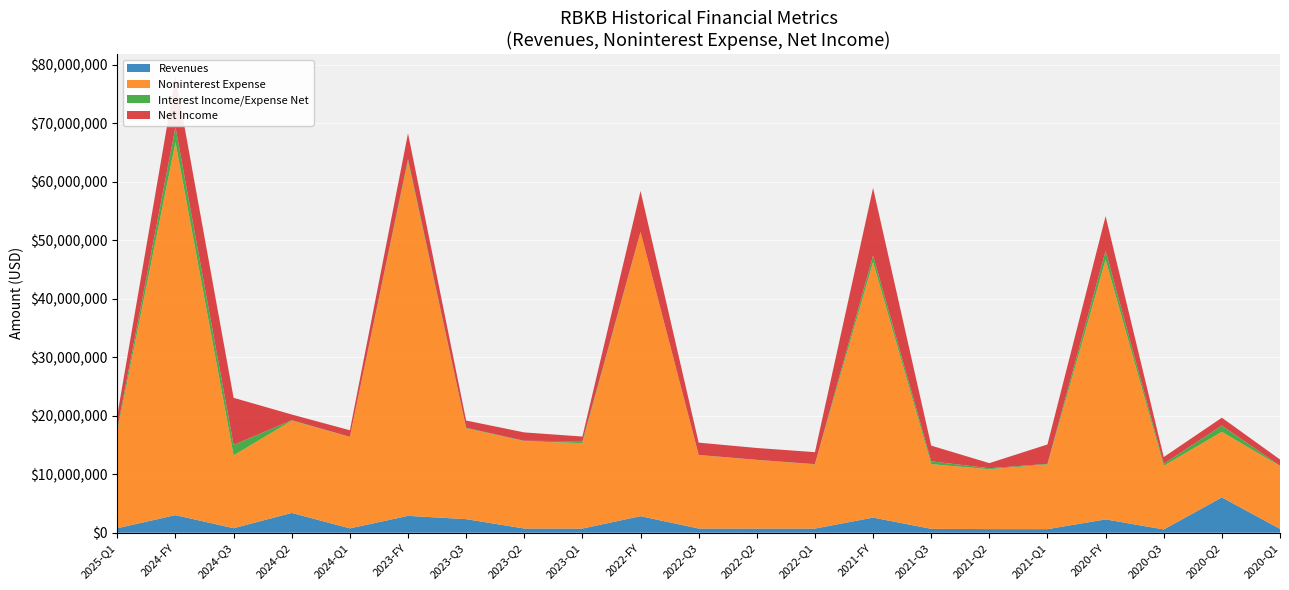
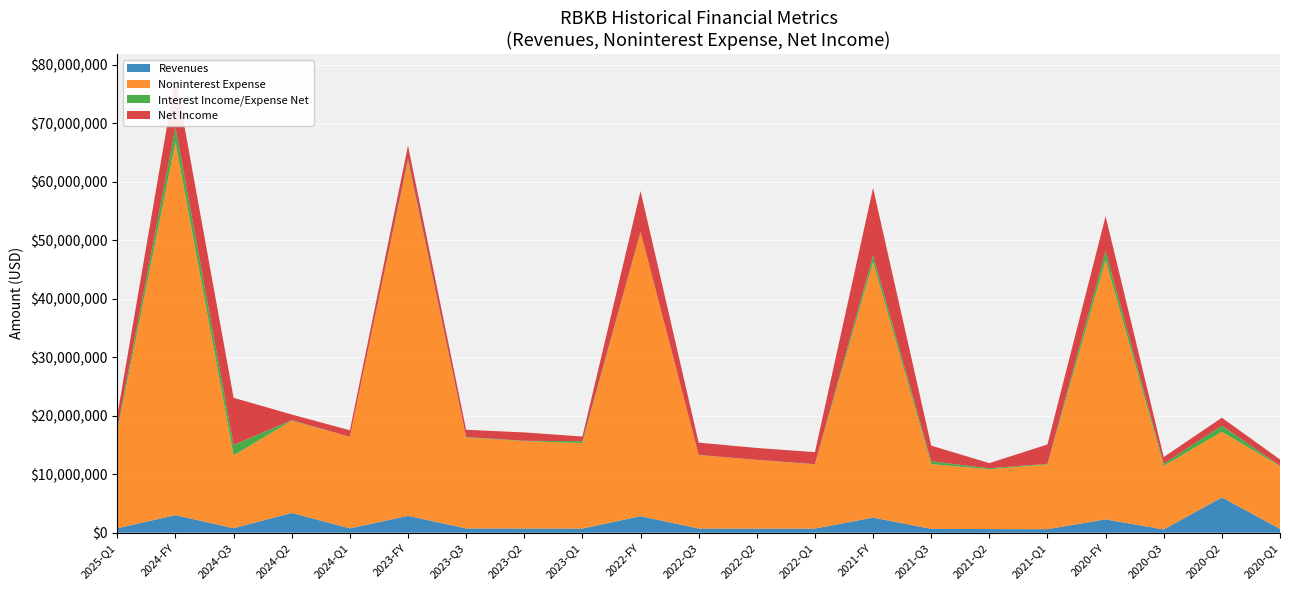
  {
    "Revenues": {
      "2025-Q1": "$1,000,000",
      "2024-FY": "$3,000,000",
      "2024-Q3": "$1,000,000",
      "2024-Q2": "$3,000,000",
      "2024-Q1": "$1,000,000",
      "2023-FY": "$3,000,000",
-     "2023-Q3": "$2,000,000",
+     "2023-Q3": "$1,000,000",
      "2023-Q2": "$1,000,000",
      "2023-Q1": "$1,000,000",
      "2022-FY": "$3,000,000",
      "2022-Q3": "$1,000,000",
      "2022-Q2": "$1,000,000",
      "2022-Q1": "$1,000,000",
      "2021-FY": "$3,000,000",
      "2021-Q3": "$1,000,000",
      "2021-Q2": "$1,000,000",
      "2021-Q1": "$1,000,000",
      "2020-FY": "$2,000,000",
      "2020-Q3": "$1,000,000",
      "2020-Q2": "$6,000,000",
      "2020-Q1": "$1,000,000"
    },
    "Noninterest Expense": {
      "2025-Q1": "$17,000,000",
      "2024-FY": "$64,000,000",
      "2024-Q3": "$12,000,000",
      "2021-FY": "$44,000,000",
      "2021-Q3": "$11,000,000",
      "2020-FY": "$44,000,000",
      "2020-Q2": "$11,000,000"
    },
    "Interest Income/Expense Net": {
      "2025-Q1": "$0",
      "2024-FY": "$3,000,000",
      "2024-Q3": "$2,000,000",
      "2021-FY": "$1,000,000",
      "2021-Q3": "$0",
      "2020-FY": "$2,000,000",
      "2020-Q2": "$1,000,000"
    },
    "Net Income": {
      "2025-Q1": "$2,000,000",
      "2024-Q3": "$8,000,000",
      "2024-Q2": "$1,000,000",
      "2024-Q1": "$1,000,000",
-     "2023-FY": "$4,000,000",
+     "2023-FY": "$2,000,000",
      "2023-Q3": "$1,000,000",
      "2023-Q2": "$1,000,000",
      "2023-Q1": "$1,000,000",
      "2022-FY": "$7,000,000",
      "2022-Q3": "$2,000,000",
      "2022-Q2": "$2,000,000",
      "2022-Q1": "$2,000,000",
      "2021-FY": "$12,000,000",
      "2021-Q3": "$3,000,000",
      "2021-Q2": "$1,000,000",
      "2021-Q1": "$3,000,000",
      "2020-FY": "$6,000,000",
      "2020-Q3": "$1,000,000",
      "2020-Q2": "$1,000,000",
      "2020-Q1": "$1,000,000"
    }
  }
